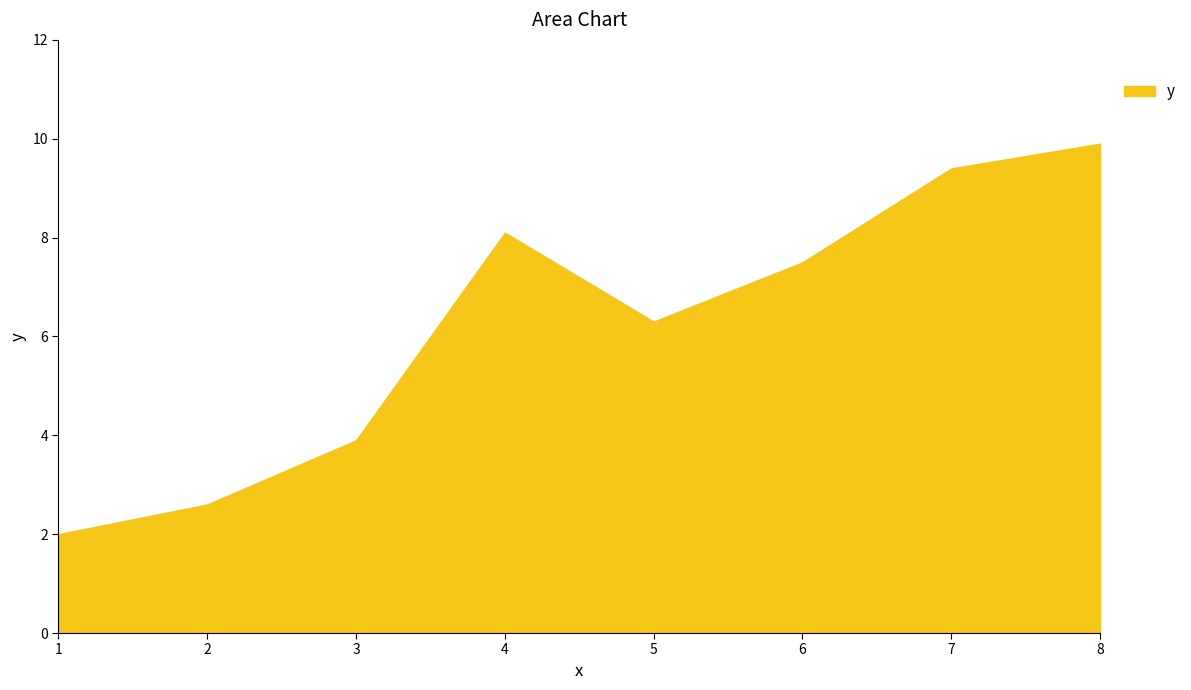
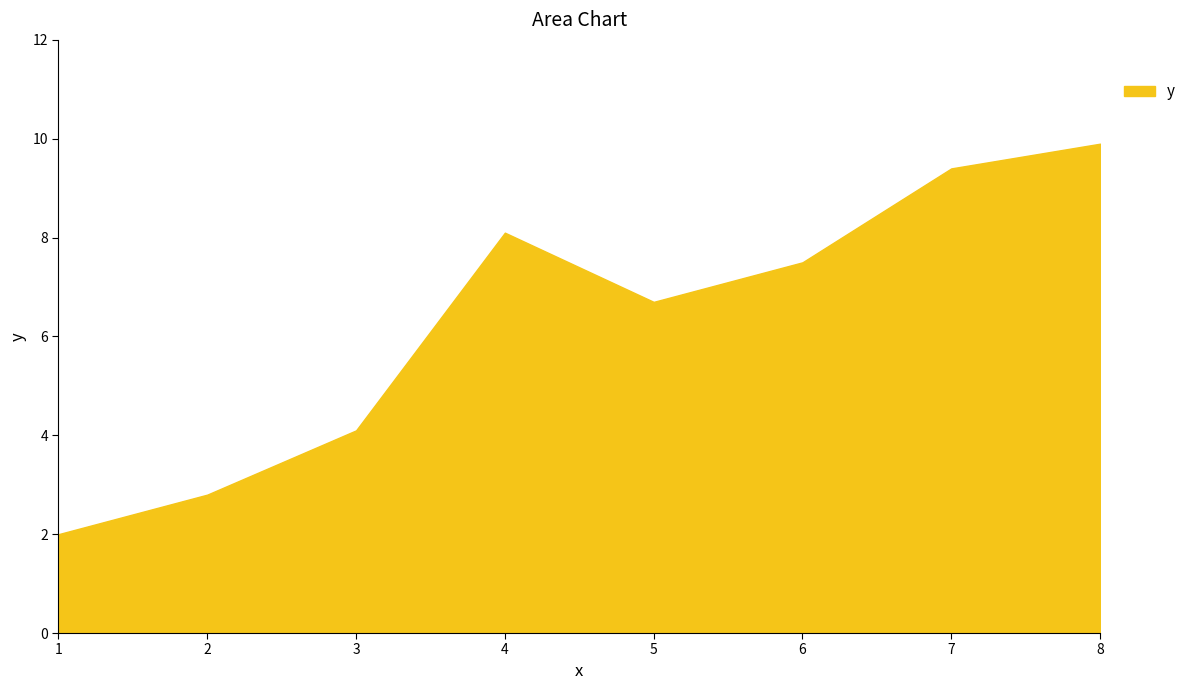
  {
    "1": 2.0,
-   "2": 2.6,
-   "3": 3.9,
+   "2": 2.8,
+   "3": 4.1,
    "4": 8.1,
-   "5": 6.3,
+   "5": 6.7,
    "6": 7.5,
    "7": 9.4,
    "8": 9.9
  }
